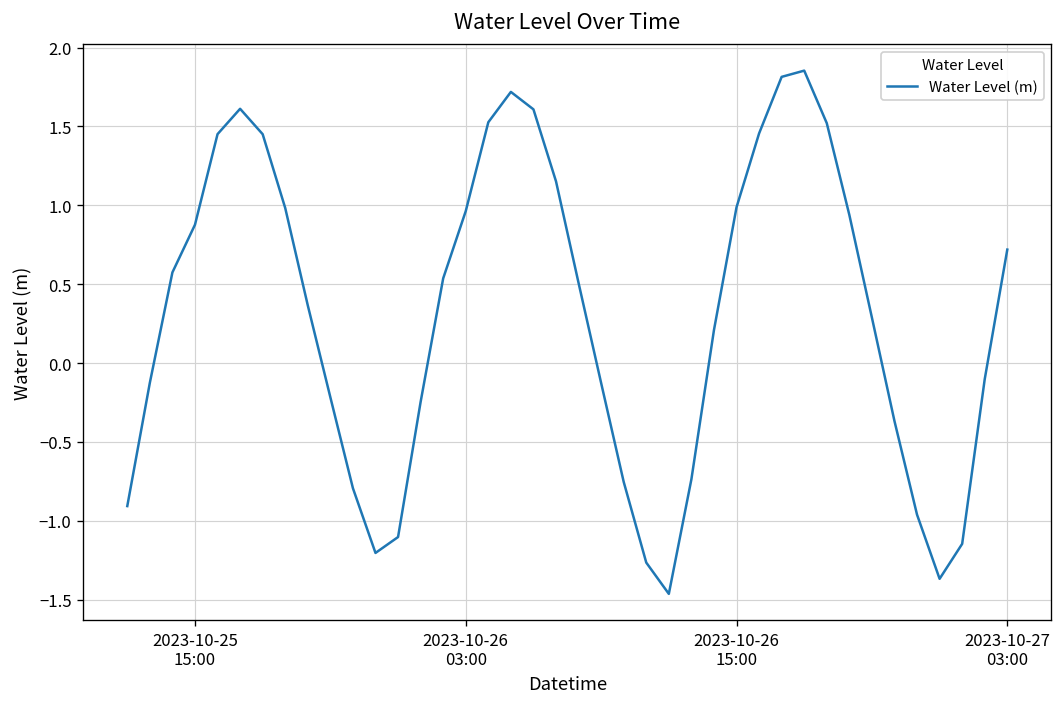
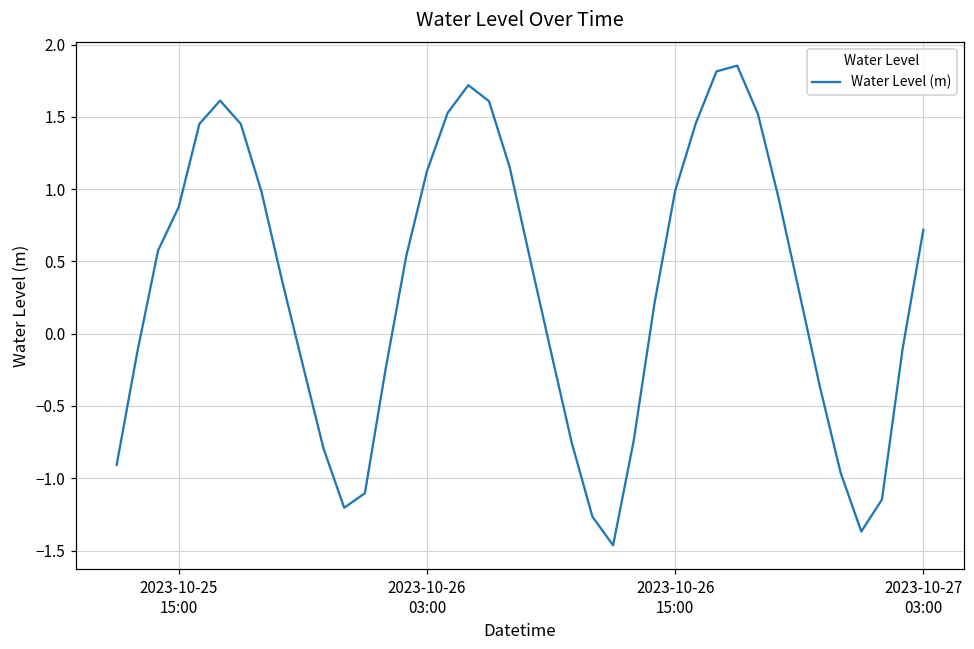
  {
    "2023-10-25 15:00": 0.88,
-   "2023-10-26 03:00": 0.96,
+   "2023-10-26 03:00": 1.12,
    "2023-10-26 15:00": 0.99,
    "2023-10-27 03:00": 0.72
  }
